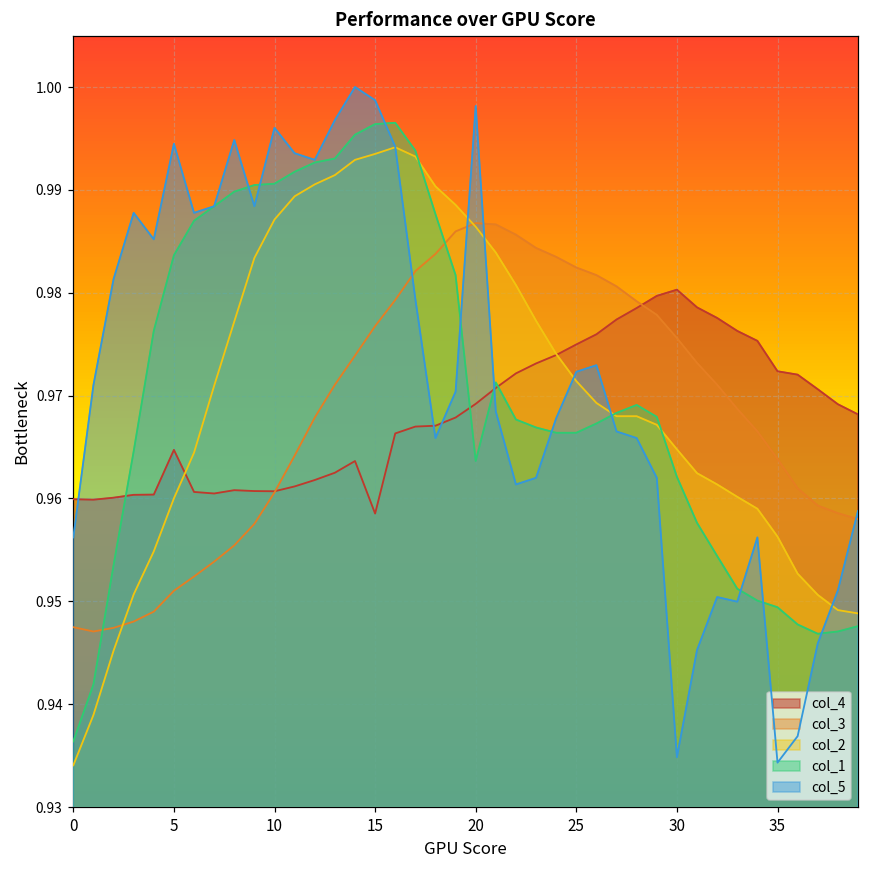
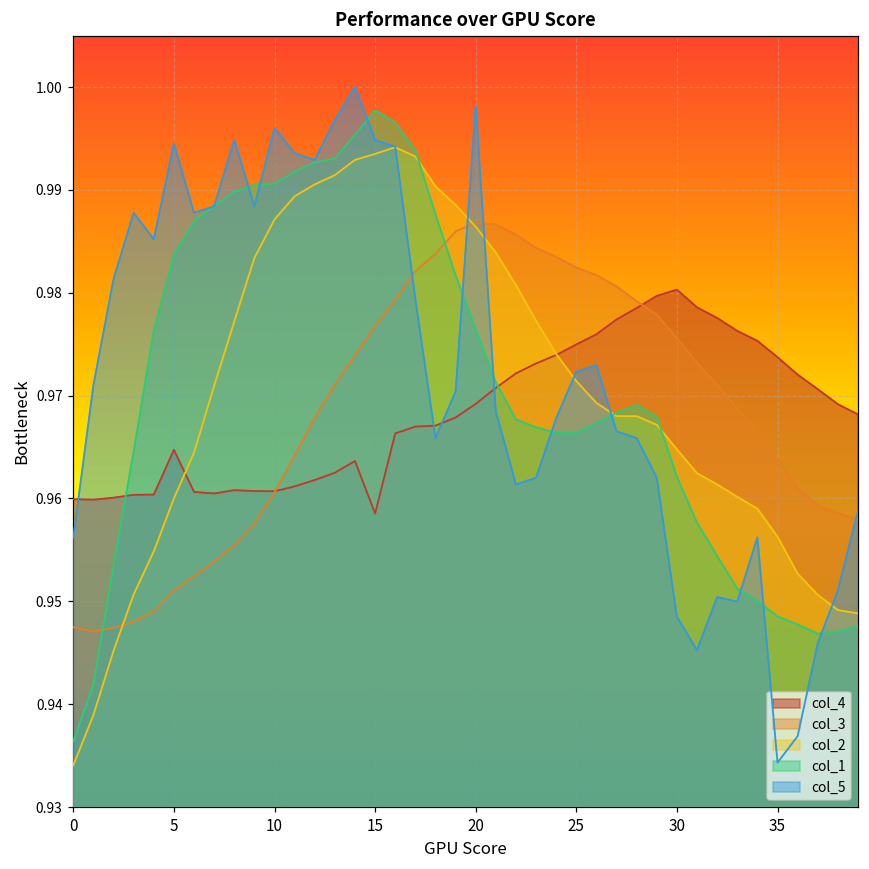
  {
    "col_4": {
      "0": 0.960,
      "5": 0.965,
      "15": 0.959,
      "20": 0.969,
      "25": 0.975,
      "30": 0.980,
-     "35": 0.972
+     "35": 0.974
    },
    "col_1": {
      "0": 0.936,
      "5": 0.984,
      "10": 0.991,
-     "15": 0.996,
-     "20": 0.964,
+     "15": 0.998,
+     "20": 0.976,
      "25": 0.966,
      "30": 0.962,
-     "35": 0.9494
+     "35": 0.9485
    },
    "col_5": {
      "0": 0.956,
      "5": 0.994,
      "10": 0.996,
-     "15": 0.999,
+     "15": 0.995,
      "20": 0.998,
      "25": 0.972,
-     "30": 0.935
+     "30": 0.948
    }
  }
